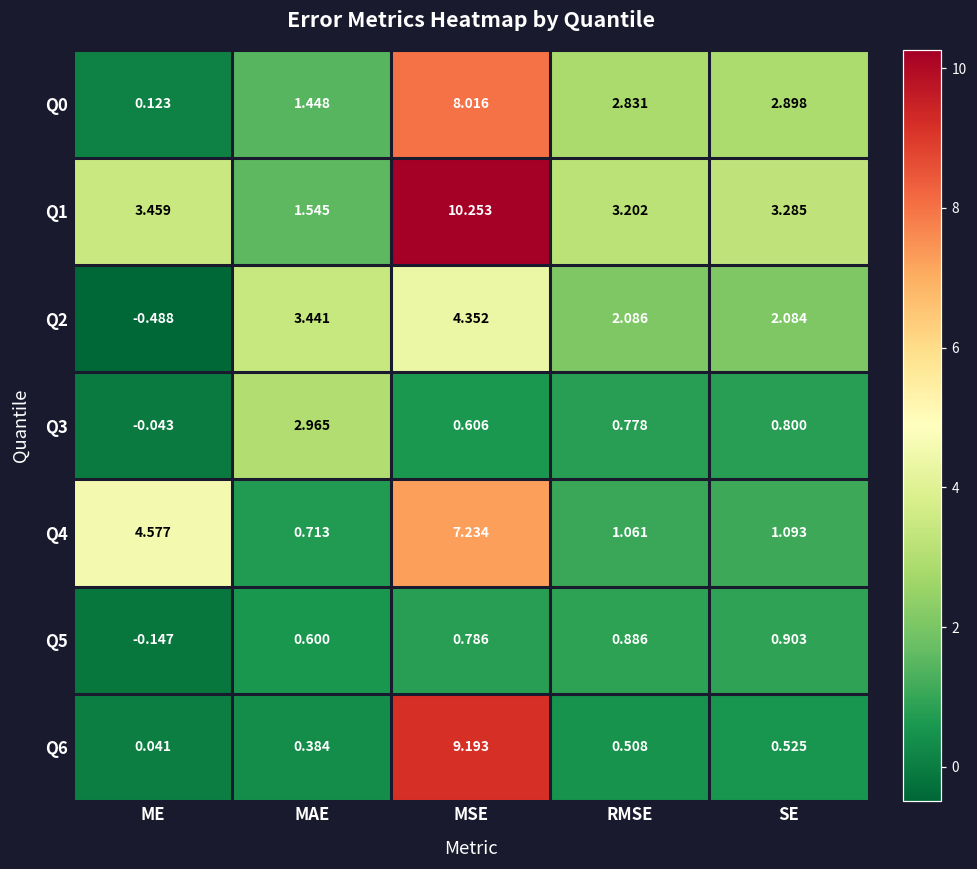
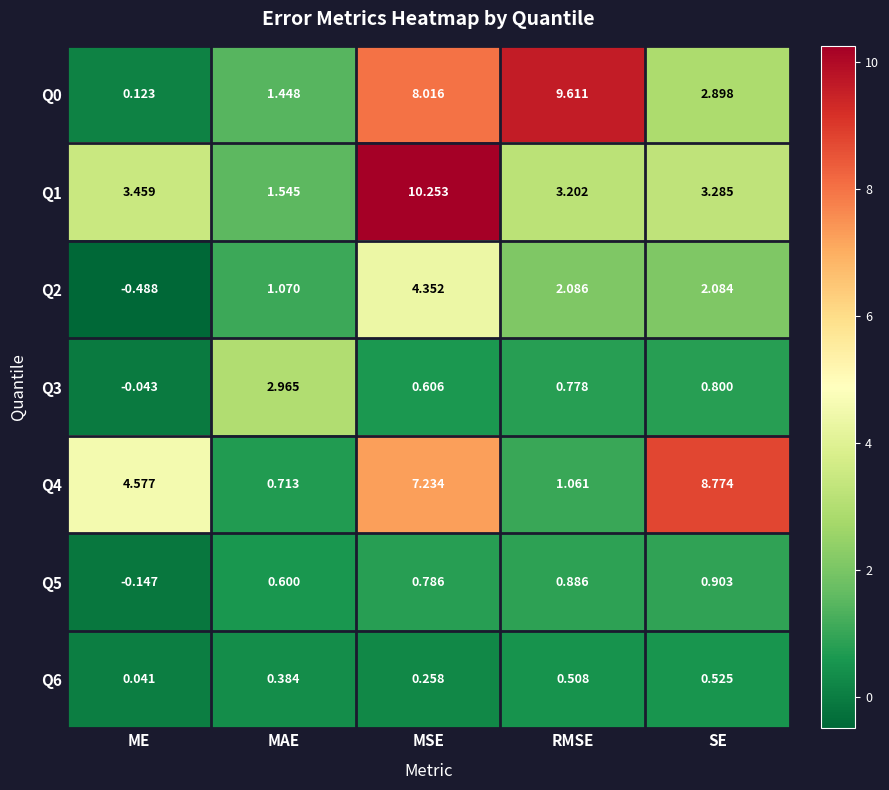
  {
    "Q0": {
      "ME": 0.123,
      "MAE": 1.448,
      "MSE": 8.016,
-     "RMSE": 2.831,
+     "RMSE": 9.611,
      "SE": 2.898
    },
    "Q1": {
      "ME": 3.459,
      "MAE": 1.545,
      "MSE": 10.253,
      "RMSE": 3.202,
      "SE": 3.285
    },
    "Q2": {
      "ME": -0.488,
-     "MAE": 3.441,
+     "MAE": 1.070,
      "MSE": 4.352,
      "RMSE": 2.086,
      "SE": 2.084
    },
    "Q3": {
      "ME": -0.043,
      "MAE": 2.965,
      "MSE": 0.606,
      "RMSE": 0.778,
      "SE": 0.800
    },
    "Q4": {
      "ME": 4.577,
      "MAE": 0.713,
      "MSE": 7.234,
      "RMSE": 1.061,
-     "SE": 1.093
+     "SE": 8.774
    },
    "Q5": {
      "ME": -0.147,
      "MAE": 0.600,
      "MSE": 0.786,
      "RMSE": 0.886,
      "SE": 0.903
    },
    "Q6": {
      "ME": 0.041,
      "MAE": 0.384,
-     "MSE": 9.193,
+     "MSE": 0.258,
      "RMSE": 0.508,
      "SE": 0.525
    }
  }
